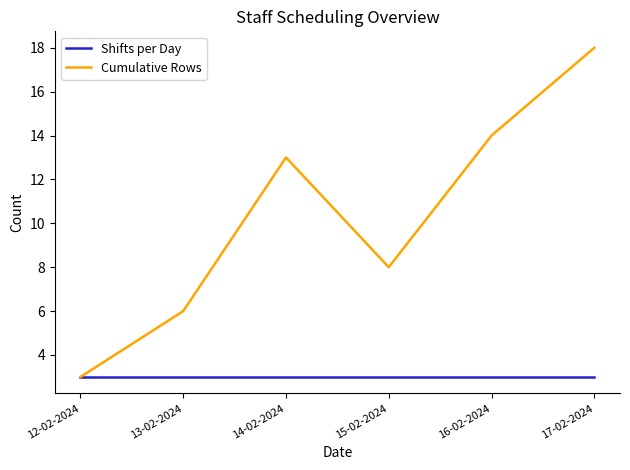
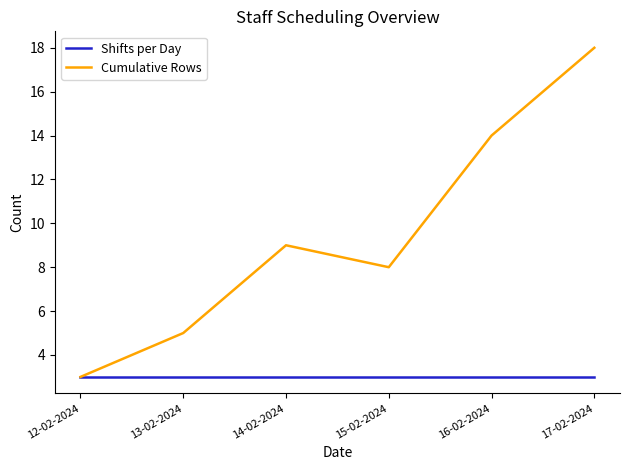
  {
    "Shifts per Day": {
      "13-02-2024": 3,
      "14-02-2024": 3,
      "15-02-2024": 3,
      "16-02-2024": 3,
      "17-02-2024": 3
    },
    "Cumulative Rows": {
-     "13-02-2024": 6,
-     "14-02-2024": 13,
+     "13-02-2024": 5,
+     "14-02-2024": 9,
      "15-02-2024": 8,
      "16-02-2024": 14,
      "17-02-2024": 18
    }
  }
